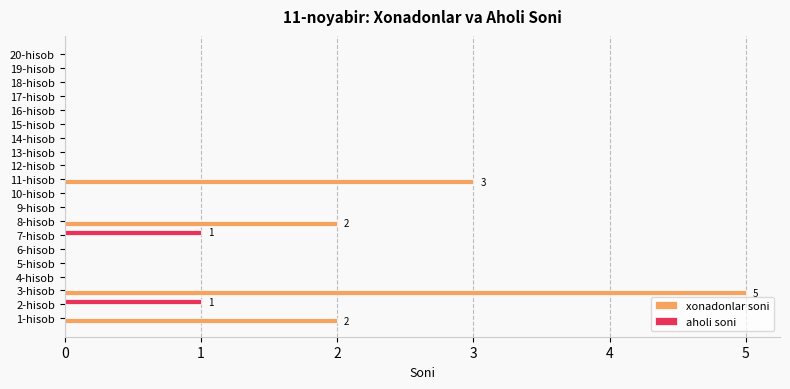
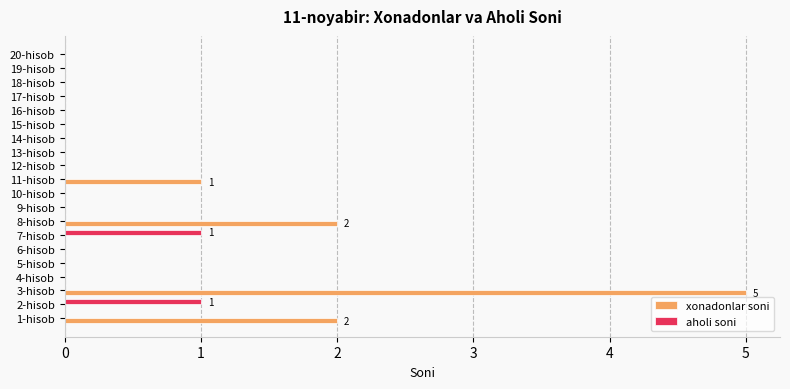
  {
    "xonadonlar soni": {
-     "11-hisob": 3,
+     "11-hisob": 1,
      "8-hisob": 2,
      "1-hisob": 2
    },
    "aholi soni": {
      "7-hisob": 1,
      "2-hisob": 1
    }
  }
